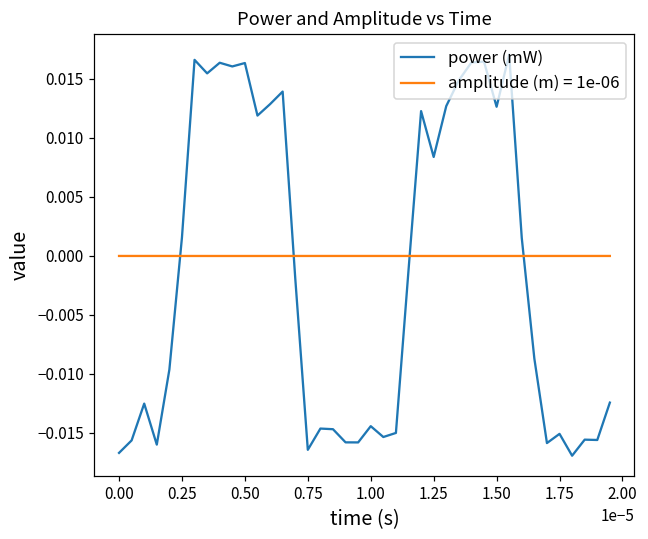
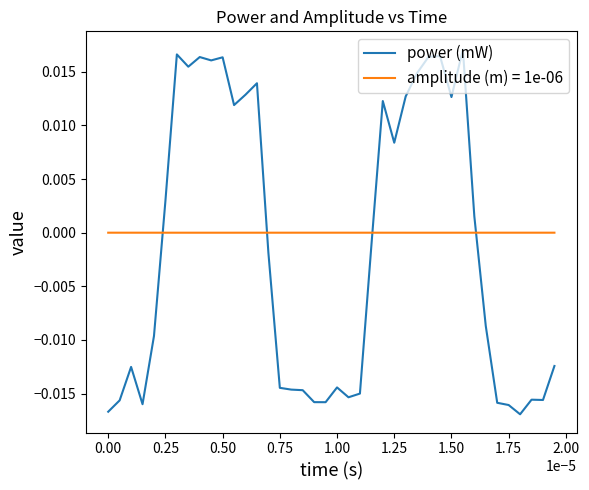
  {
    "power (mW)": {
      "0.00": -0.0167,
-     "0.25": 0.0016,
+     "0.25": 0.0030,
      "0.50": 0.0164,
-     "0.75": -0.0164,
+     "0.75": -0.0145,
      "1.00": -0.0144,
      "1.25": 0.0084,
      "1.50": 0.0126,
-     "1.75": -0.0151
+     "1.75": -0.0161
    },
    "amplitude (m) = 1e-06": {
      "0.00": 0.0000,
      "0.25": 0.0000,
      "0.50": 0.0000,
      "0.75": 0.0000,
      "1.00": 0.0000,
      "1.25": 0.0000,
      "1.50": 0.0000,
      "1.75": 0.0000
    }
  }
